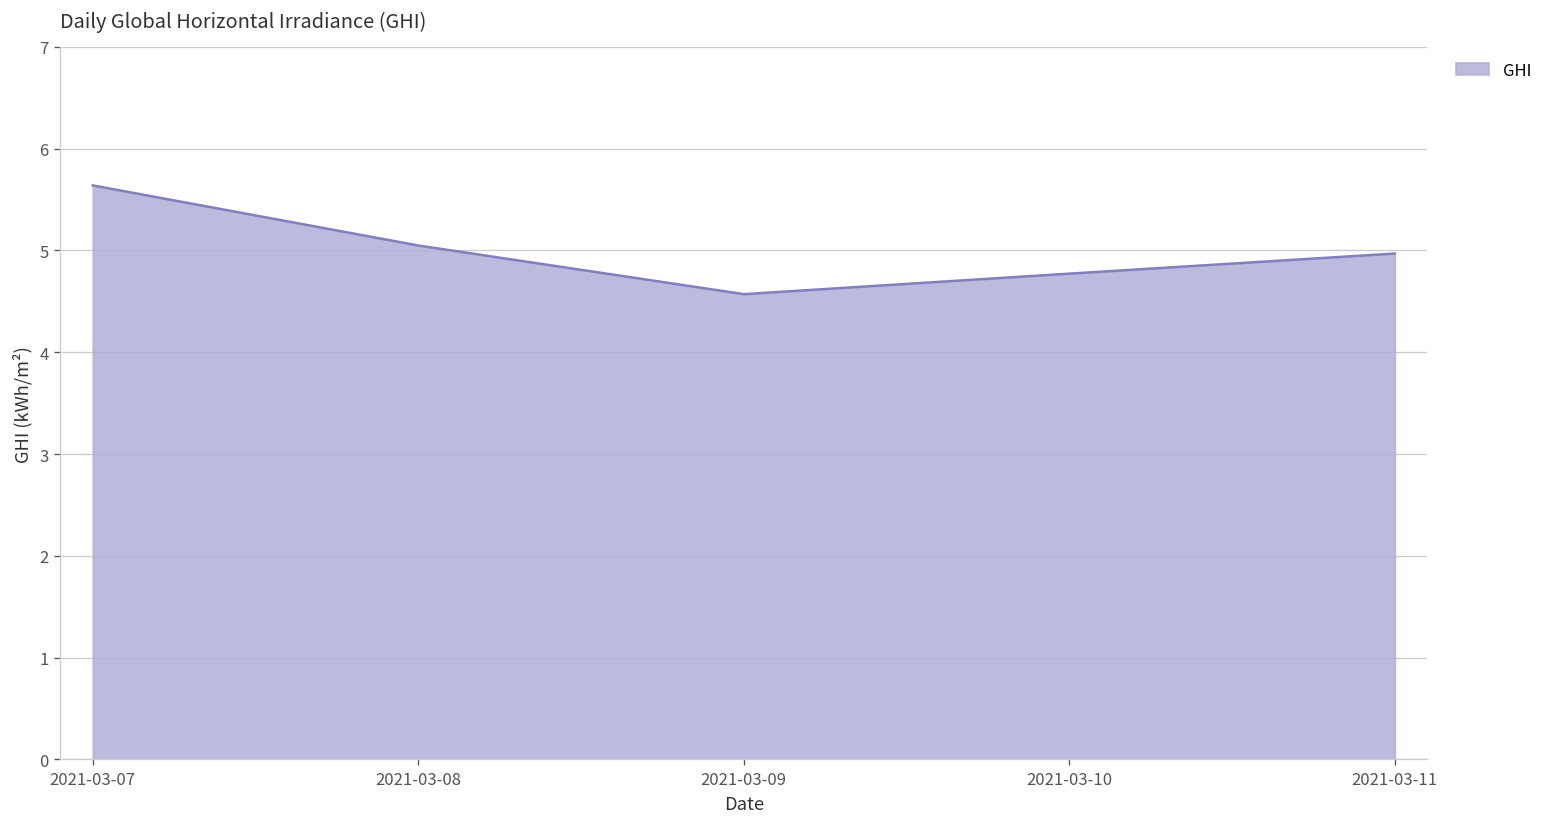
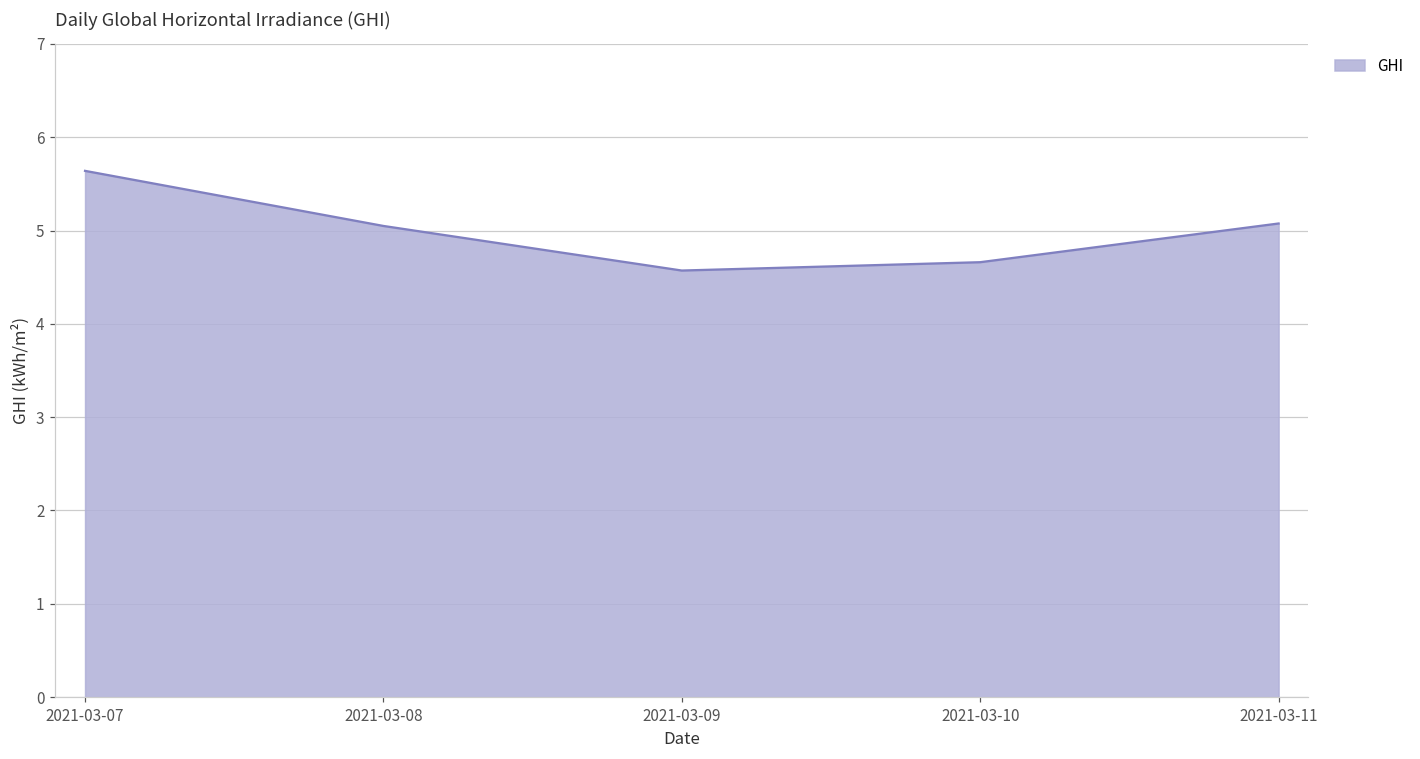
  {
    "2021-03-07": 5.6,
    "2021-03-08": 5.0,
    "2021-03-09": 4.6,
-   "2021-03-10": 4.8,
-   "2021-03-11": 5.0
+   "2021-03-10": 4.7,
+   "2021-03-11": 5.1
  }
